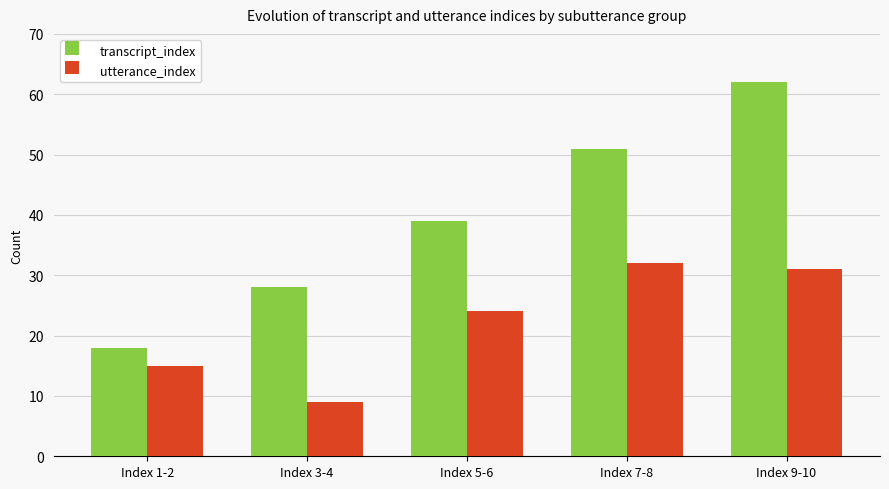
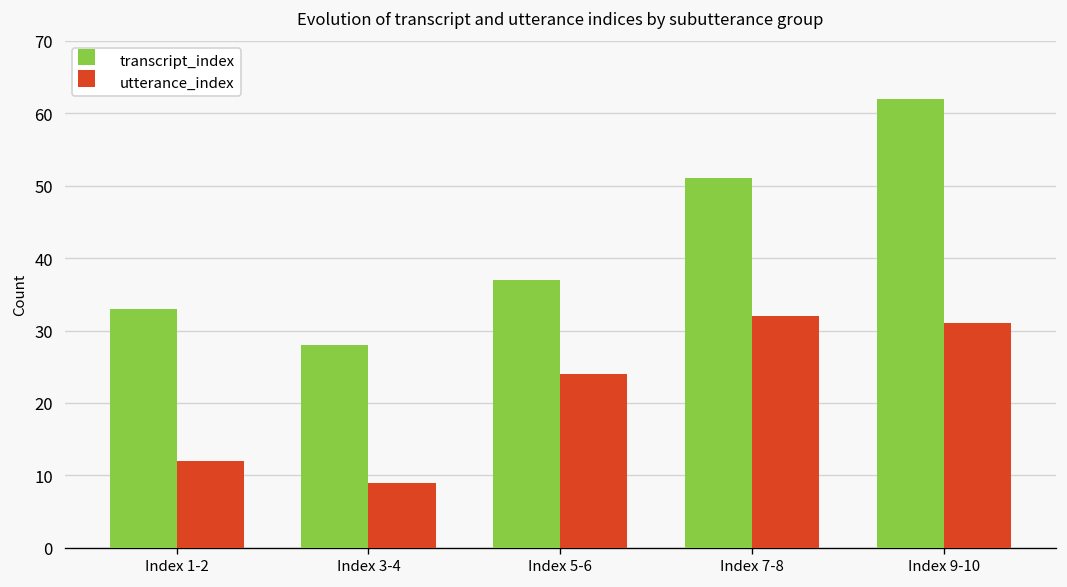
  {
    "transcript_index": {
-     "Index 1-2": 18,
+     "Index 1-2": 33,
      "Index 3-4": 28,
-     "Index 5-6": 39,
+     "Index 5-6": 37,
      "Index 7-8": 51,
      "Index 9-10": 62
    },
    "utterance_index": {
-     "Index 1-2": 15,
+     "Index 1-2": 12,
      "Index 3-4": 9,
      "Index 5-6": 24,
      "Index 7-8": 32,
      "Index 9-10": 31
    }
  }
